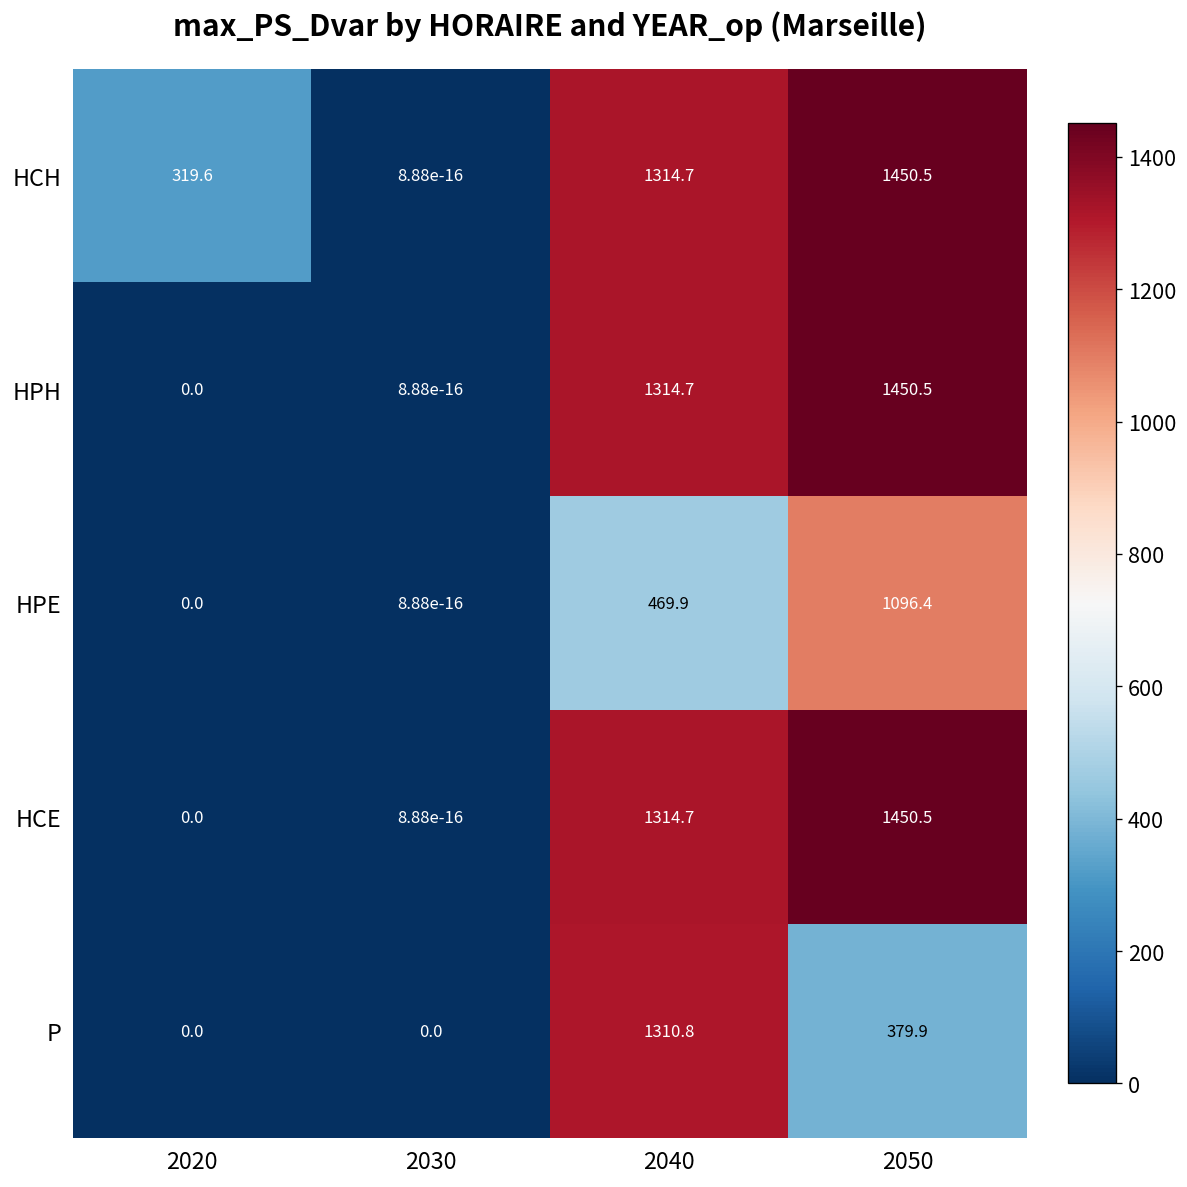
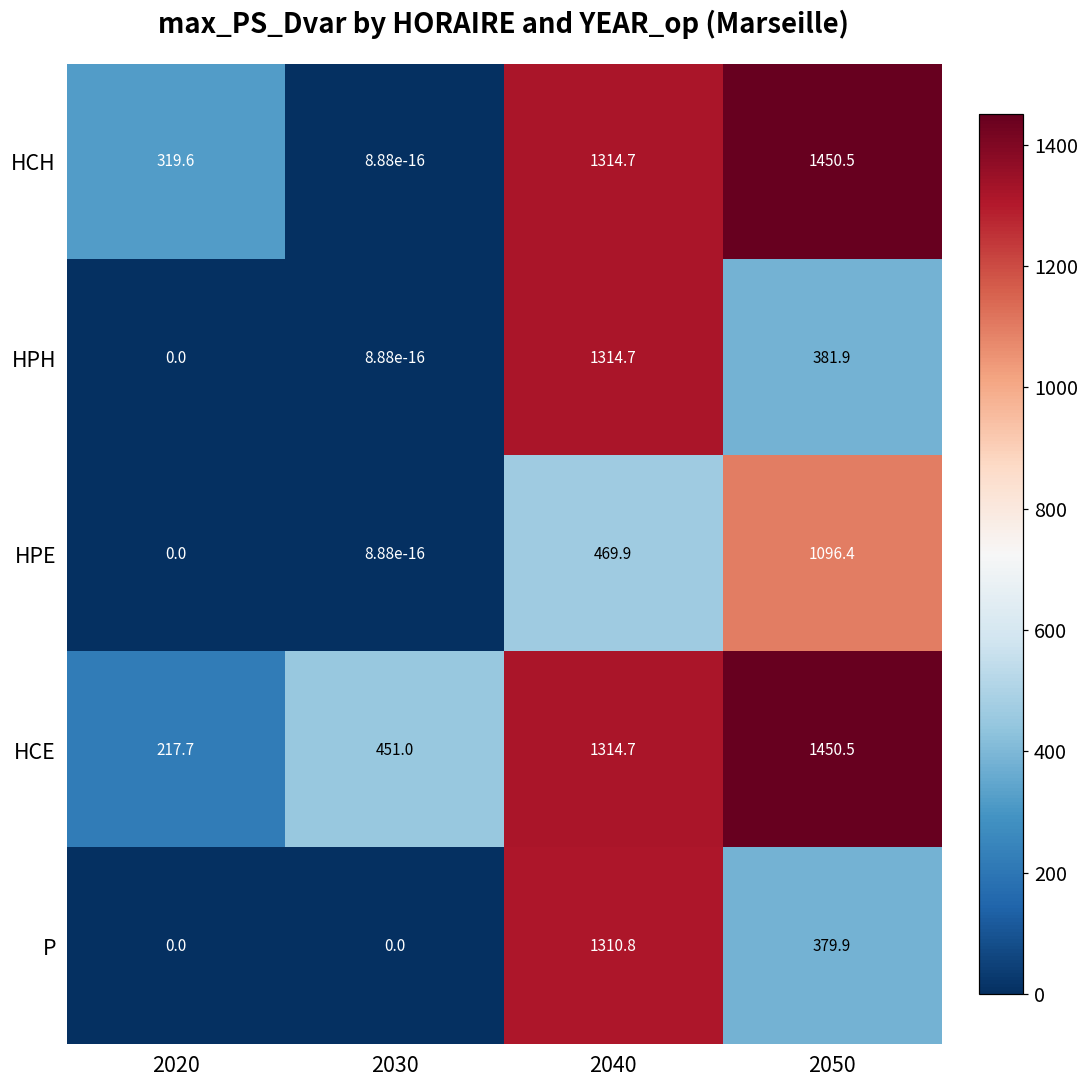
  {
    "HCH": {
      "2020": "319.6",
      "2030": "8.88e-16",
      "2040": "1314.7",
      "2050": "1450.5"
    },
    "HPH": {
      "2020": "0.0",
      "2030": "8.88e-16",
      "2040": "1314.7",
-     "2050": "1450.5"
+     "2050": "381.9"
    },
    "HPE": {
      "2020": "0.0",
      "2030": "8.88e-16",
      "2040": "469.9",
      "2050": "1096.4"
    },
    "HCE": {
-     "2020": "0.0",
-     "2030": "8.88e-16",
+     "2020": "217.7",
+     "2030": "451.0",
      "2040": "1314.7",
      "2050": "1450.5"
    },
    "P": {
      "2020": "0.0",
      "2030": "0.0",
      "2040": "1310.8",
      "2050": "379.9"
    }
  }
